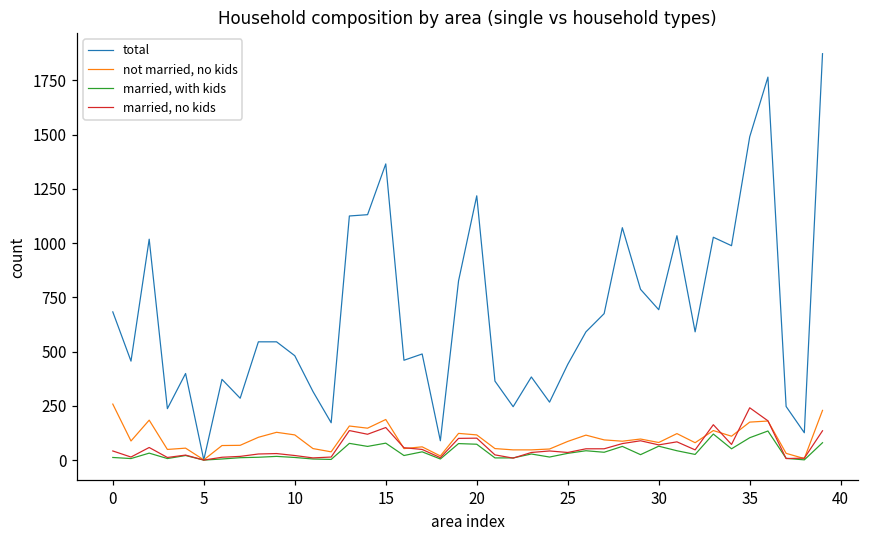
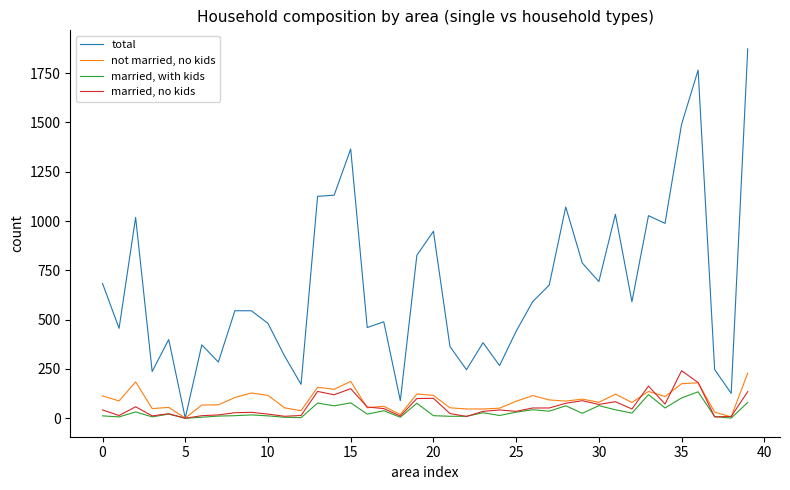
  {
    "total": {
      "0": 680,
      "10": 480,
      "15": 1370,
-     "20": 1220,
+     "20": 950,
      "25": 440,
      "30": 690,
      "35": 1490
    },
    "not married, no kids": {
-     "0": 260,
+     "0": 110,
      "10": 120,
      "15": 190,
      "20": 120,
      "25": 90,
      "35": 180
    },
    "married, with kids": {
      "0": 10,
      "15": 80,
-     "20": 70,
+     "20": 10,
      "35": 100
    },
    "married, no kids": {
      "0": 40,
      "15": 150,
      "20": 100,
      "35": 240
    }
  }
